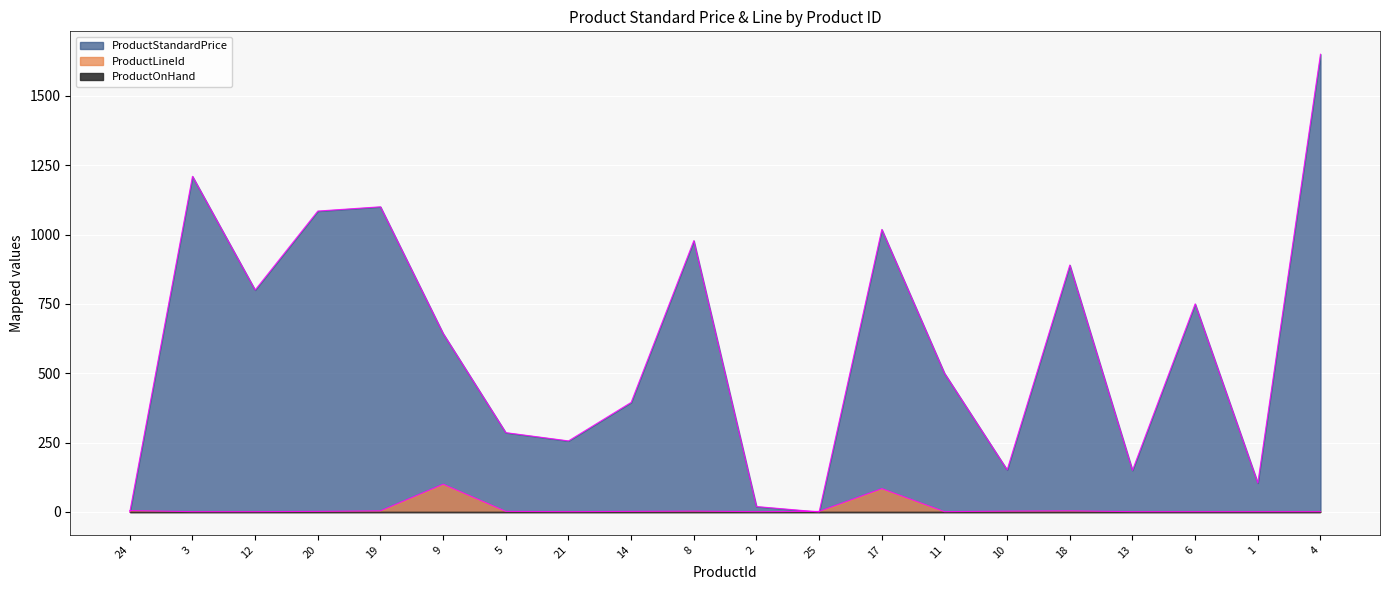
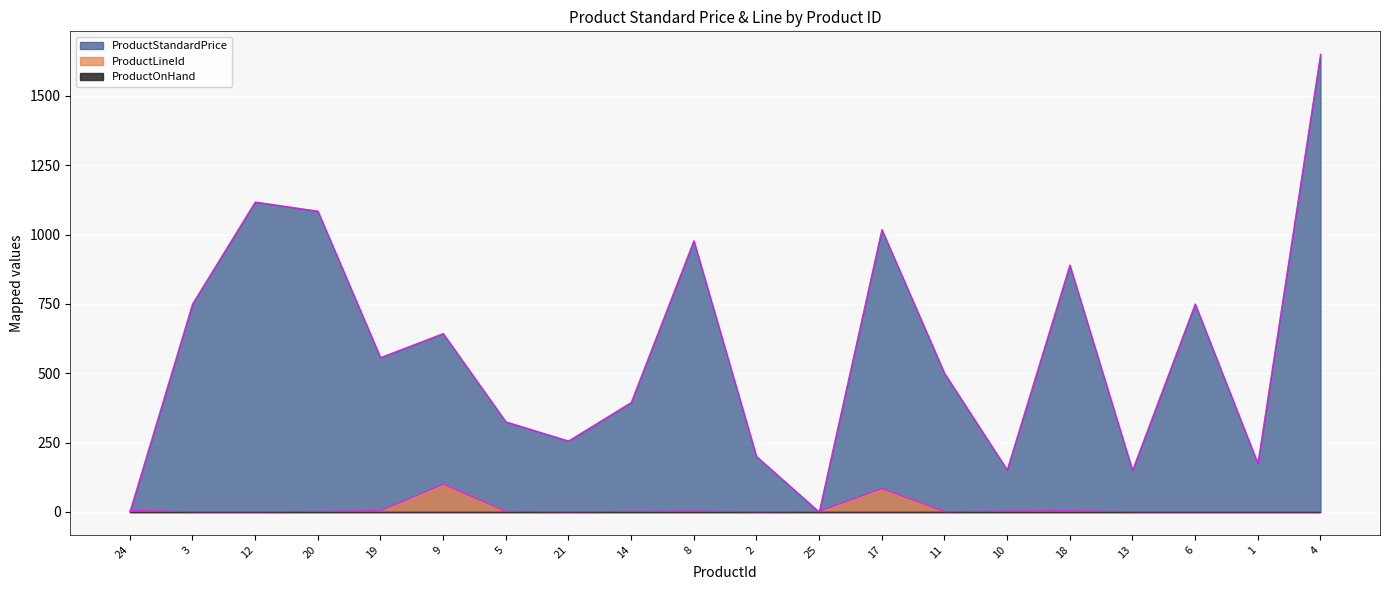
  {
    "ProductStandardPrice": {
-     "3": 1210,
-     "12": 800,
+     "3": 750,
+     "12": 1120,
      "20": 1080,
-     "19": 1100,
+     "19": 560,
      "9": 640,
-     "5": 290,
+     "5": 330,
      "21": 260,
      "14": 390,
      "8": 980,
-     "2": 20,
+     "2": 200,
      "17": 1020,
      "11": 500,
      "10": 150,
      "18": 890,
      "13": 150,
      "6": 750,
-     "1": 100,
+     "1": 180,
      "4": 1650
    },
    "ProductLineId": {
      "9": 100,
      "17": 80
    },
    "ProductOnHand": {
      "9": 0,
      "17": 0
    }
  }
